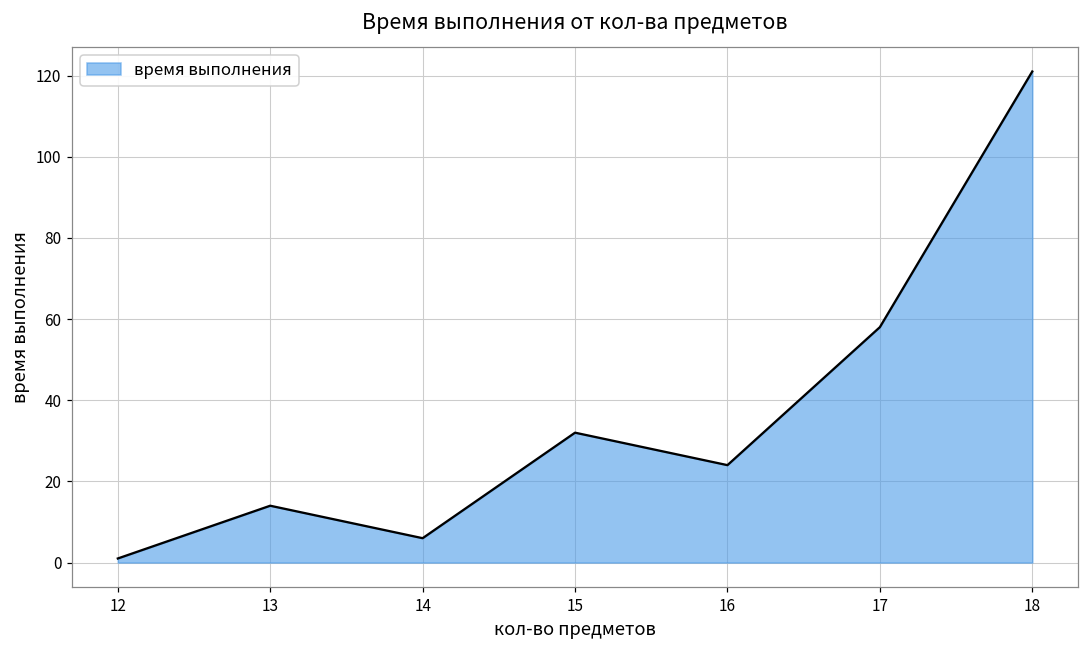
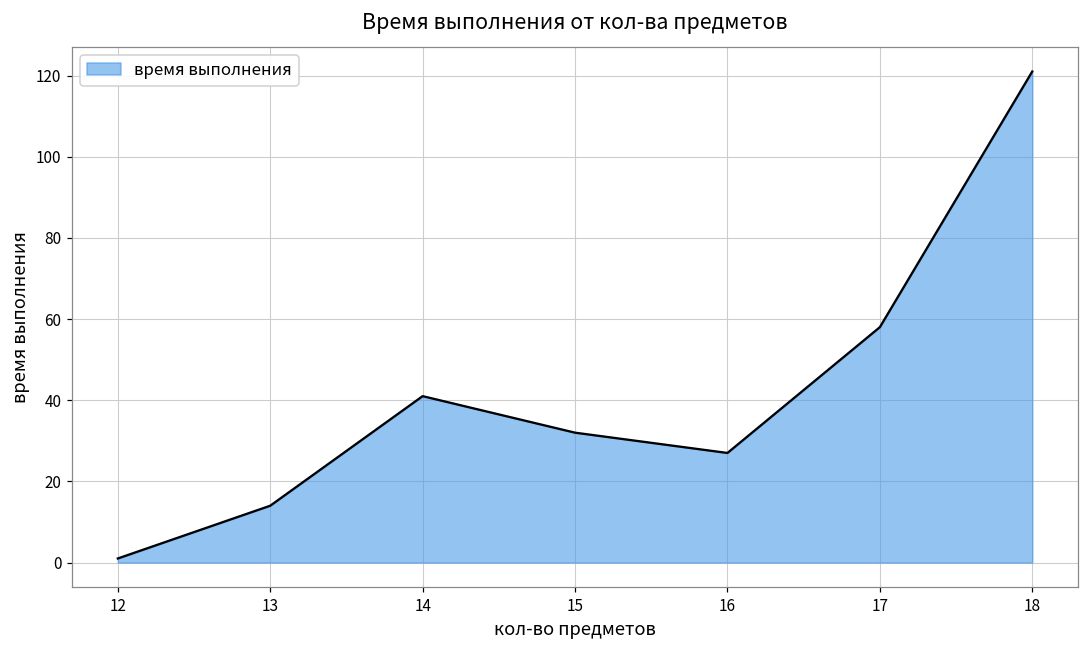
  {
    "12": 1,
    "13": 14,
-   "14": 6,
+   "14": 41,
    "15": 32,
-   "16": 24,
+   "16": 27,
    "17": 58,
    "18": 121
  }
